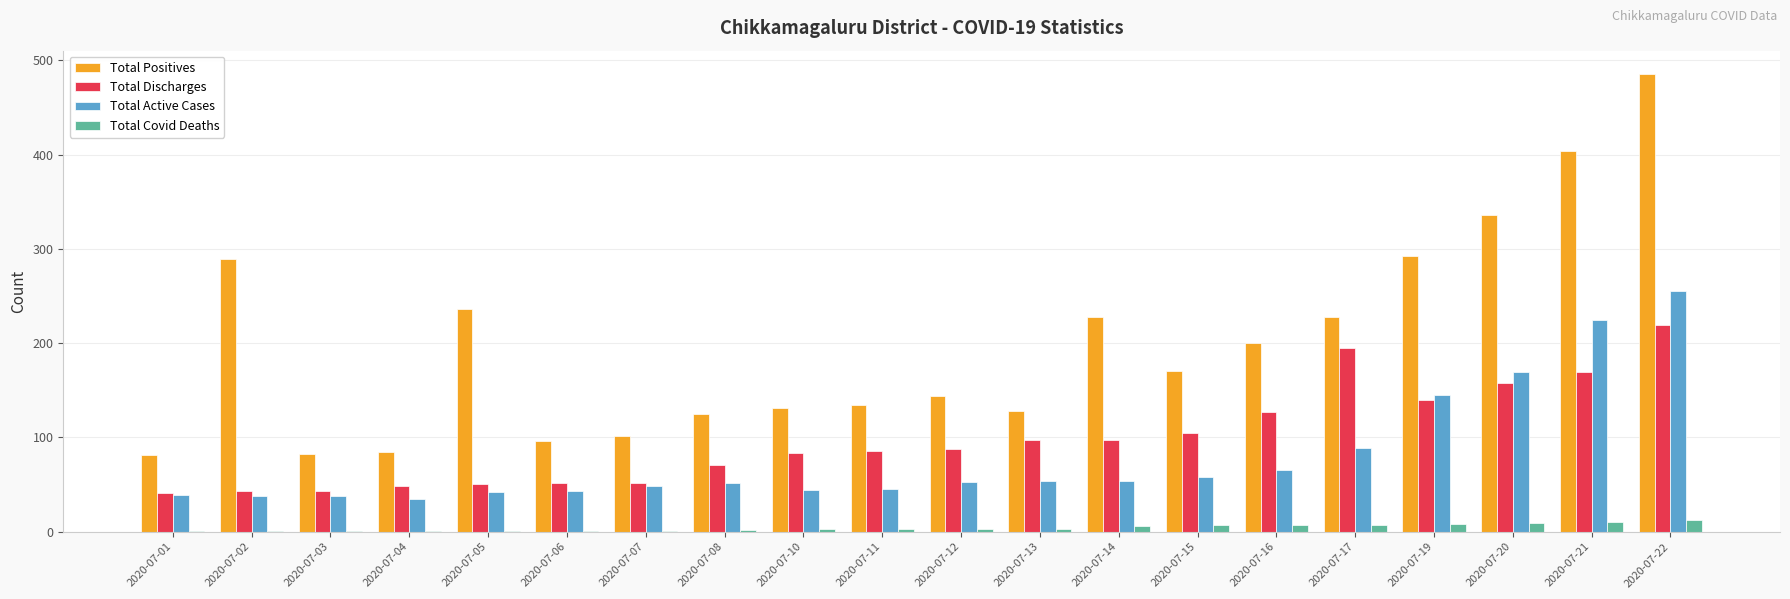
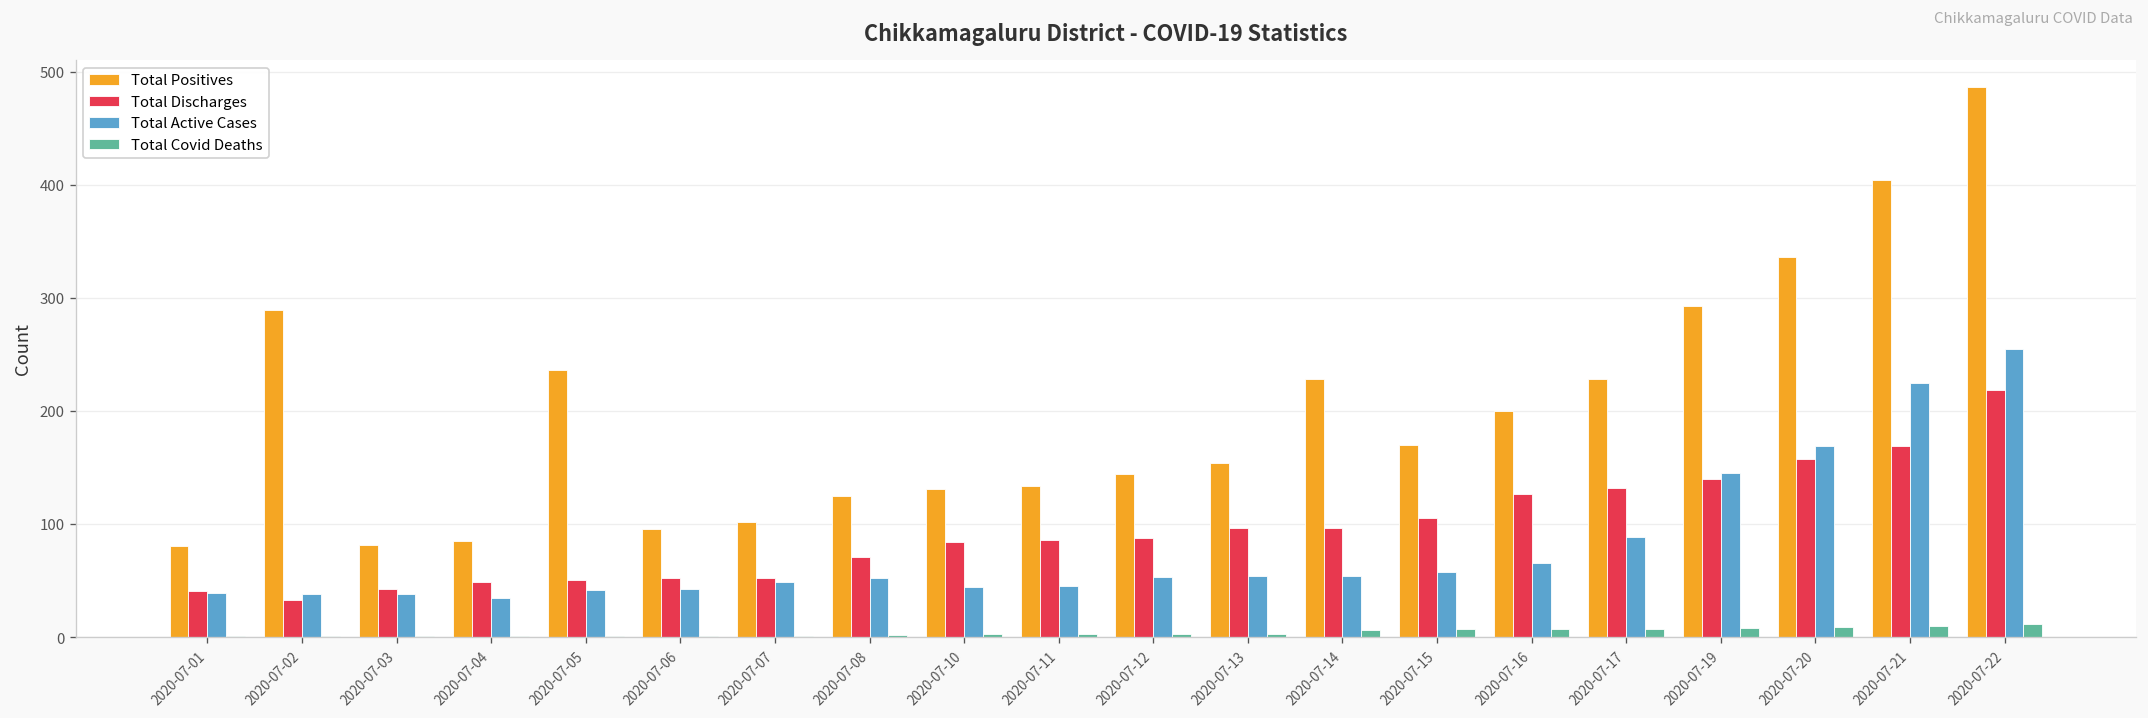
  {
    "Total Positives": {
      "2020-07-01": 80,
      "2020-07-02": 290,
      "2020-07-03": 80,
      "2020-07-04": 90,
      "2020-07-05": 240,
      "2020-07-06": 100,
      "2020-07-07": 100,
      "2020-07-08": 130,
      "2020-07-10": 130,
      "2020-07-11": 130,
      "2020-07-12": 140,
-     "2020-07-13": 130,
+     "2020-07-13": 150,
      "2020-07-14": 230,
      "2020-07-15": 170,
      "2020-07-16": 200,
      "2020-07-17": 230,
      "2020-07-19": 290,
      "2020-07-20": 340,
      "2020-07-21": 400,
      "2020-07-22": 490
    },
    "Total Discharges": {
      "2020-07-01": 40,
-     "2020-07-02": 40,
+     "2020-07-02": 30,
      "2020-07-03": 40,
      "2020-07-04": 50,
      "2020-07-05": 50,
      "2020-07-06": 50,
      "2020-07-07": 50,
      "2020-07-08": 70,
      "2020-07-10": 80,
      "2020-07-11": 90,
      "2020-07-12": 90,
      "2020-07-13": 100,
      "2020-07-14": 100,
      "2020-07-15": 110,
      "2020-07-16": 130,
-     "2020-07-17": 200,
+     "2020-07-17": 130,
      "2020-07-19": 140,
      "2020-07-20": 160,
      "2020-07-21": 170,
      "2020-07-22": 220
    }
  }
